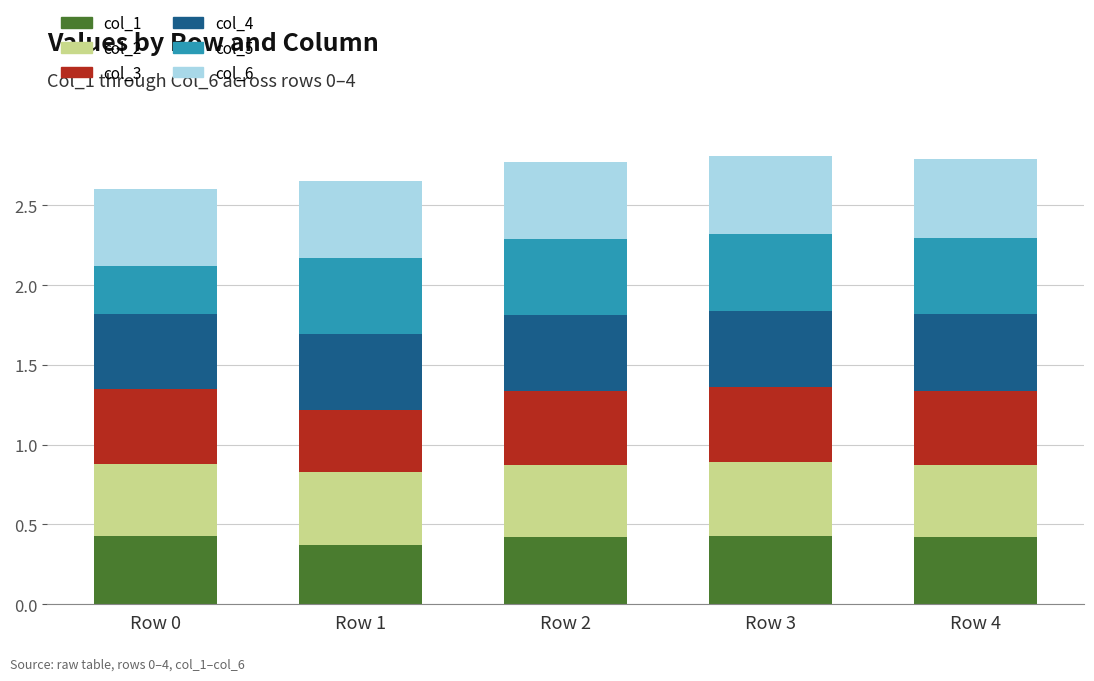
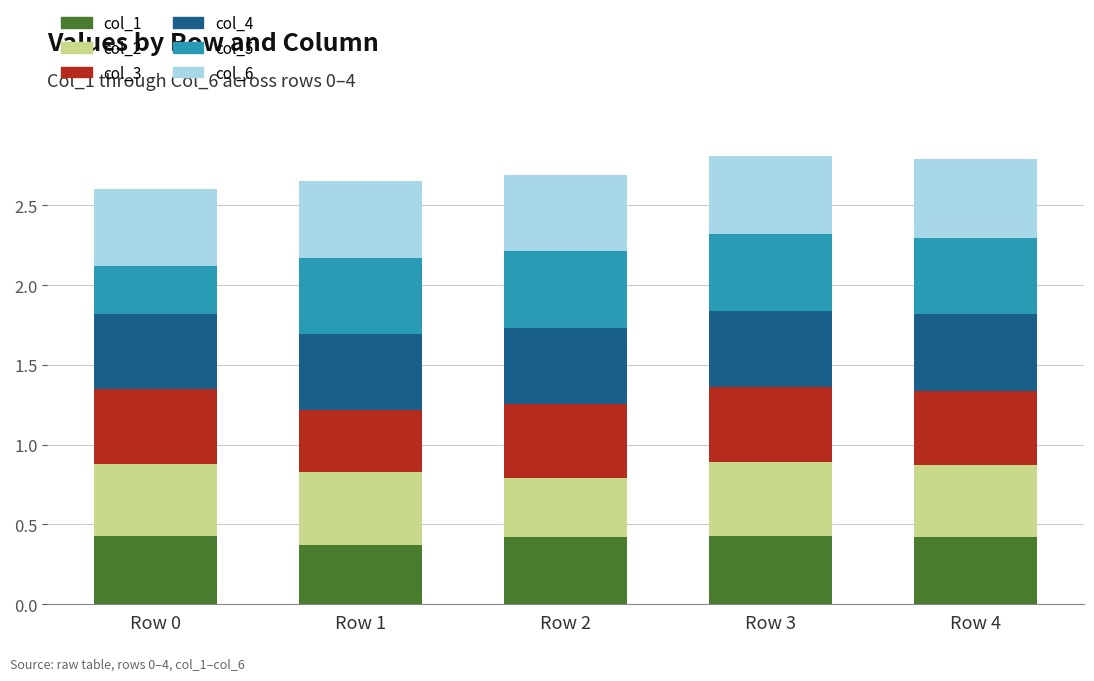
  {
    "col_1": {
      "Row 0": 0.43,
      "Row 1": 0.37,
      "Row 2": 0.42,
      "Row 3": 0.43,
      "Row 4": 0.42
    },
    "col_2": {
      "Row 0": 0.45,
      "Row 1": 0.46,
-     "Row 2": 0.45,
+     "Row 2": 0.37,
      "Row 3": 0.46,
      "Row 4": 0.45
    },
    "col_3": {
      "Row 0": 0.47,
      "Row 1": 0.39,
      "Row 2": 0.46,
      "Row 3": 0.47,
      "Row 4": 0.47
    },
    "col_4": {
      "Row 0": 0.47,
      "Row 1": 0.48,
      "Row 2": 0.48,
      "Row 3": 0.48,
      "Row 4": 0.48
    },
    "col_5": {
      "Row 0": 0.30,
      "Row 1": 0.47,
      "Row 2": 0.48,
      "Row 3": 0.48,
      "Row 4": 0.48
    },
    "col_6": {
      "Row 0": 0.48,
      "Row 1": 0.48,
      "Row 2": 0.48,
      "Row 3": 0.49,
      "Row 4": 0.49
    }
  }
